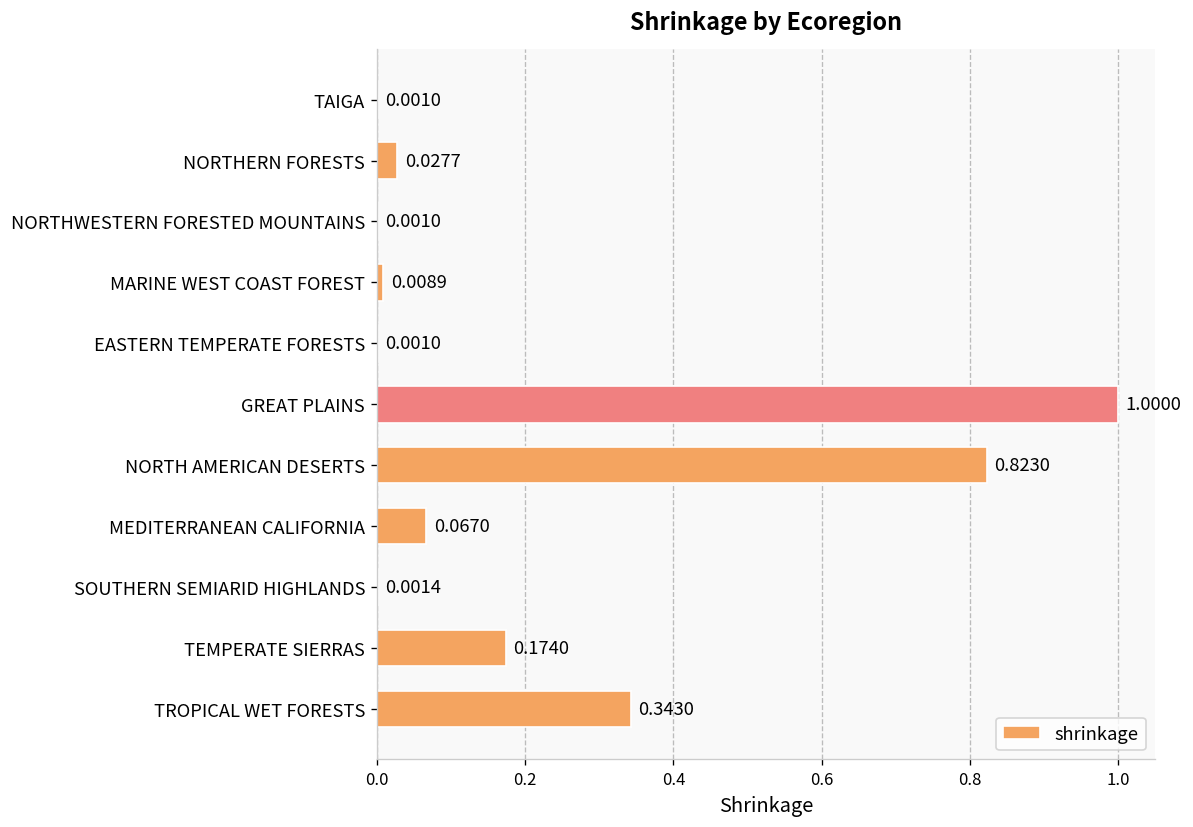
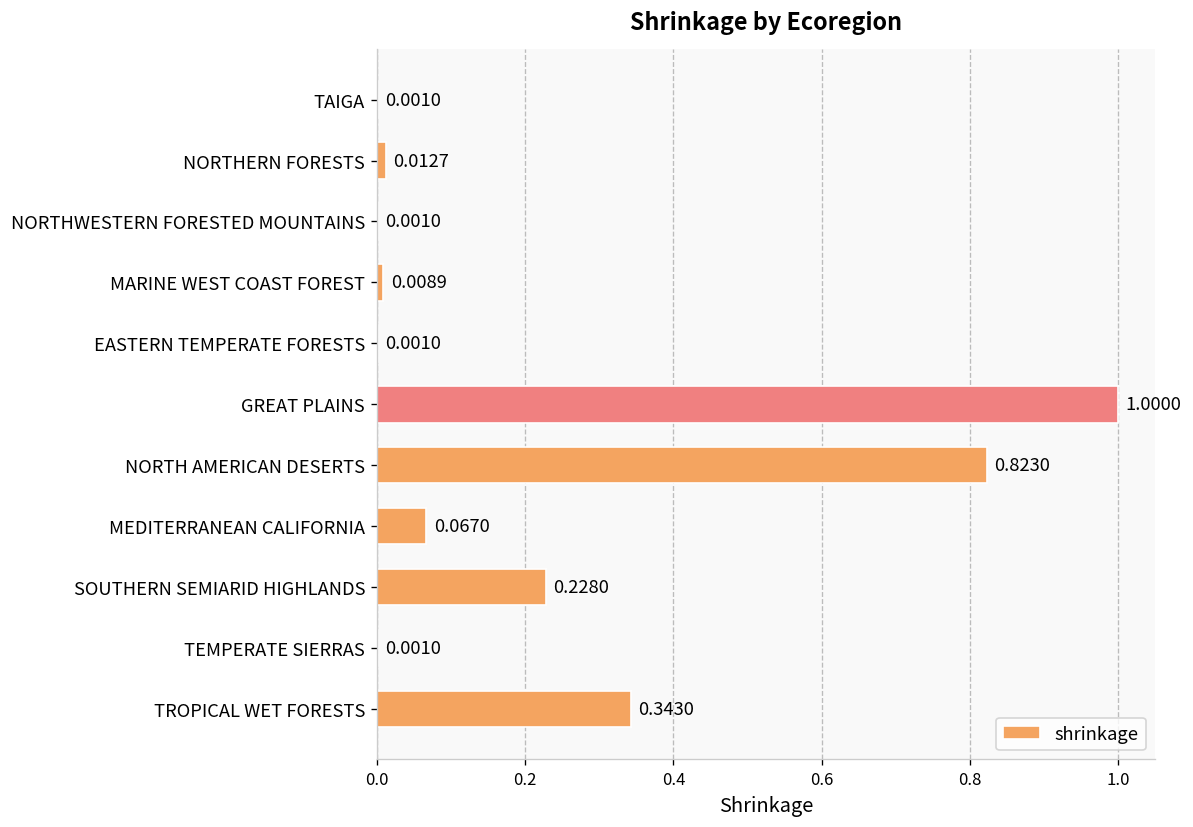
  {
    "TAIGA": 0.0010,
-   "NORTHERN FORESTS": 0.0277,
+   "NORTHERN FORESTS": 0.0127,
    "NORTHWESTERN FORESTED MOUNTAINS": 0.0010,
    "MARINE WEST COAST FOREST": 0.0089,
    "EASTERN TEMPERATE FORESTS": 0.0010,
    "GREAT PLAINS": 1.0000,
    "NORTH AMERICAN DESERTS": 0.8230,
    "MEDITERRANEAN CALIFORNIA": 0.0670,
-   "SOUTHERN SEMIARID HIGHLANDS": 0.0014,
-   "TEMPERATE SIERRAS": 0.1740,
+   "SOUTHERN SEMIARID HIGHLANDS": 0.2280,
+   "TEMPERATE SIERRAS": 0.0010,
    "TROPICAL WET FORESTS": 0.3430
  }
